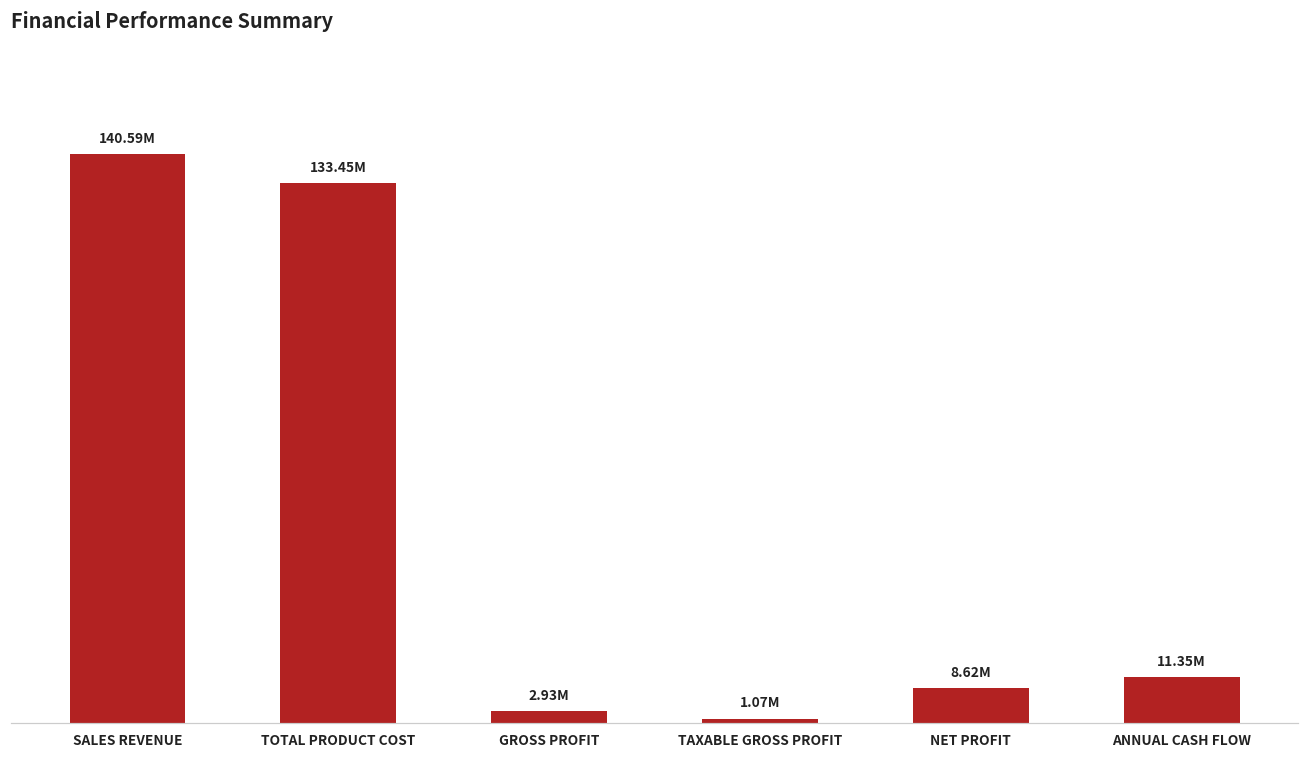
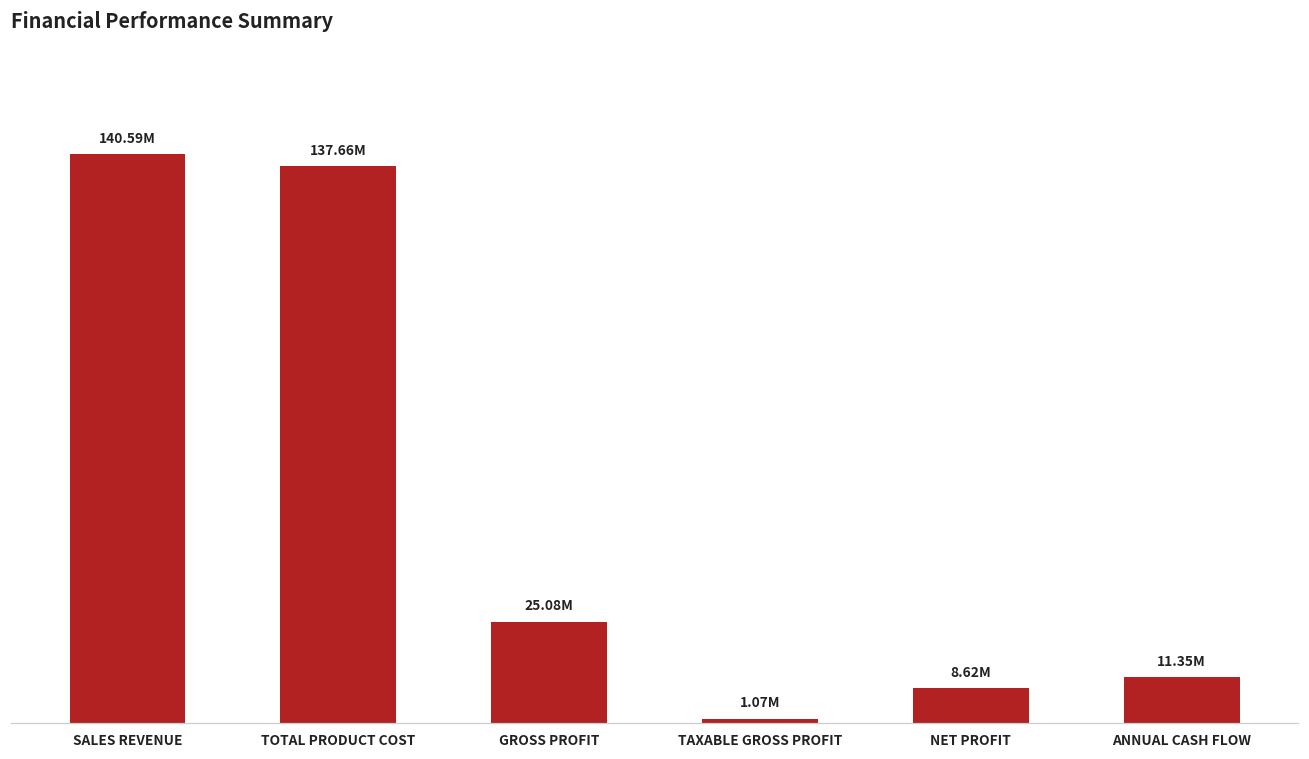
  {
    "SALES REVENUE": "140.59M",
-   "TOTAL PRODUCT COST": "133.45M",
-   "GROSS PROFIT": "2.93M",
+   "TOTAL PRODUCT COST": "137.66M",
+   "GROSS PROFIT": "25.08M",
    "TAXABLE GROSS PROFIT": "1.07M",
    "NET PROFIT": "8.62M",
    "ANNUAL CASH FLOW": "11.35M"
  }
